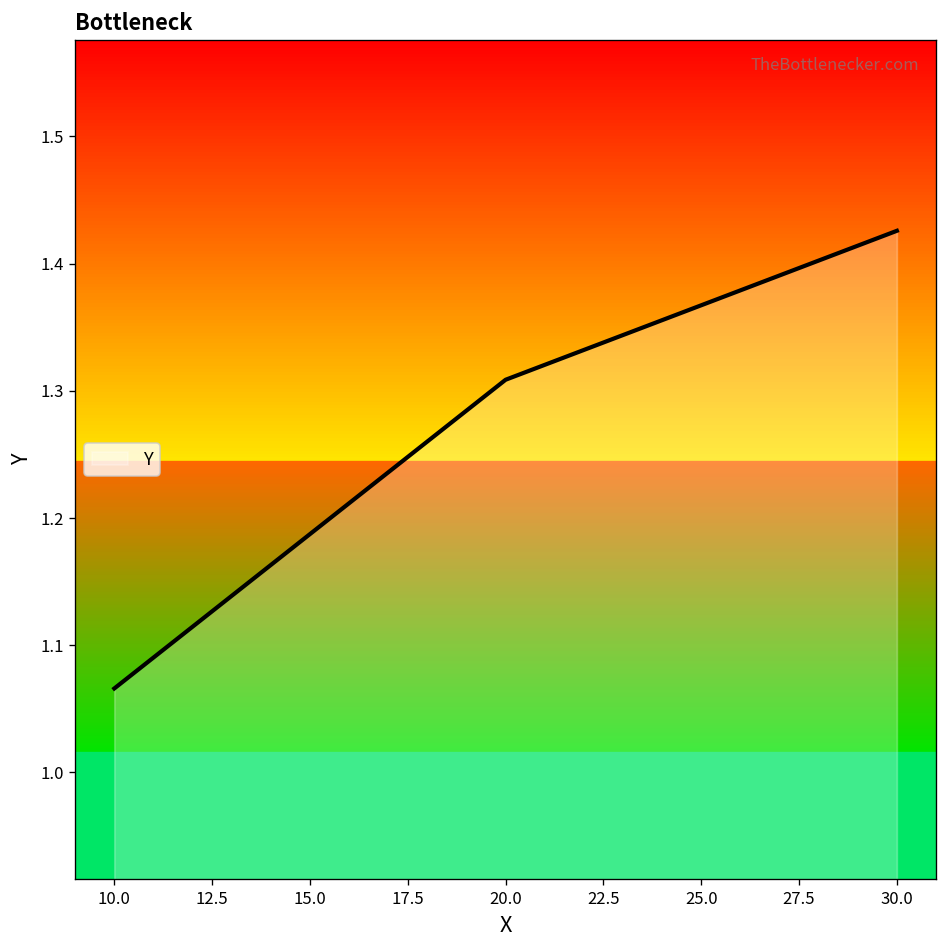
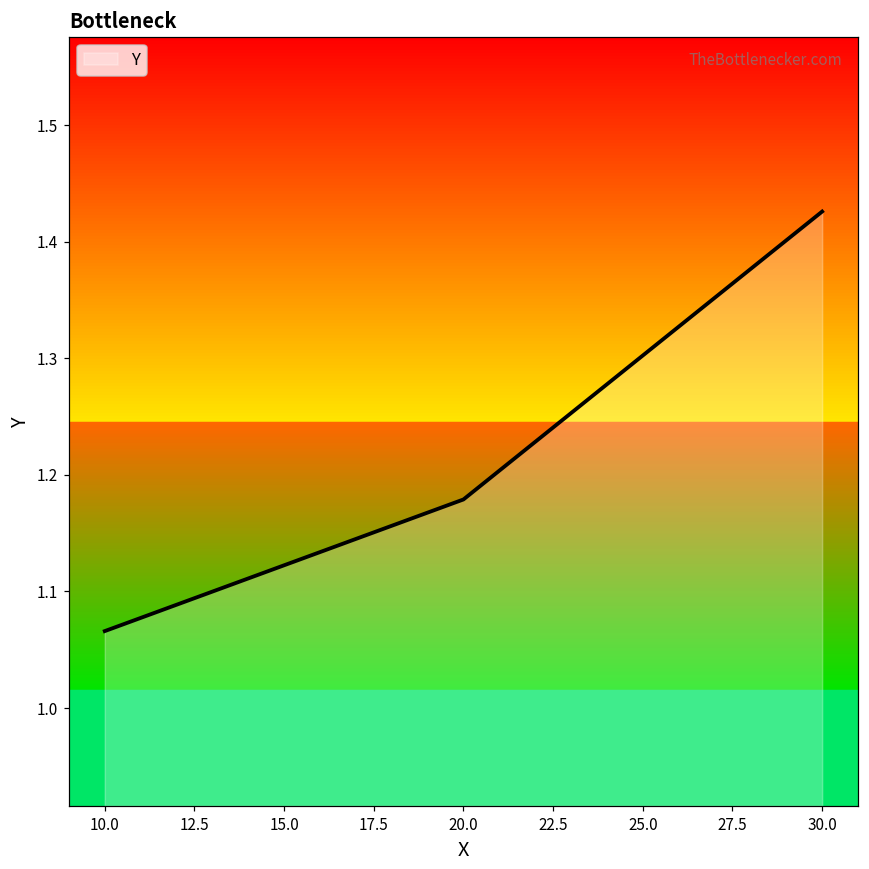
  {
    "10.0": 1.066,
-   "20.0": 1.309,
+   "20.0": 1.179,
    "30.0": 1.426
  }
